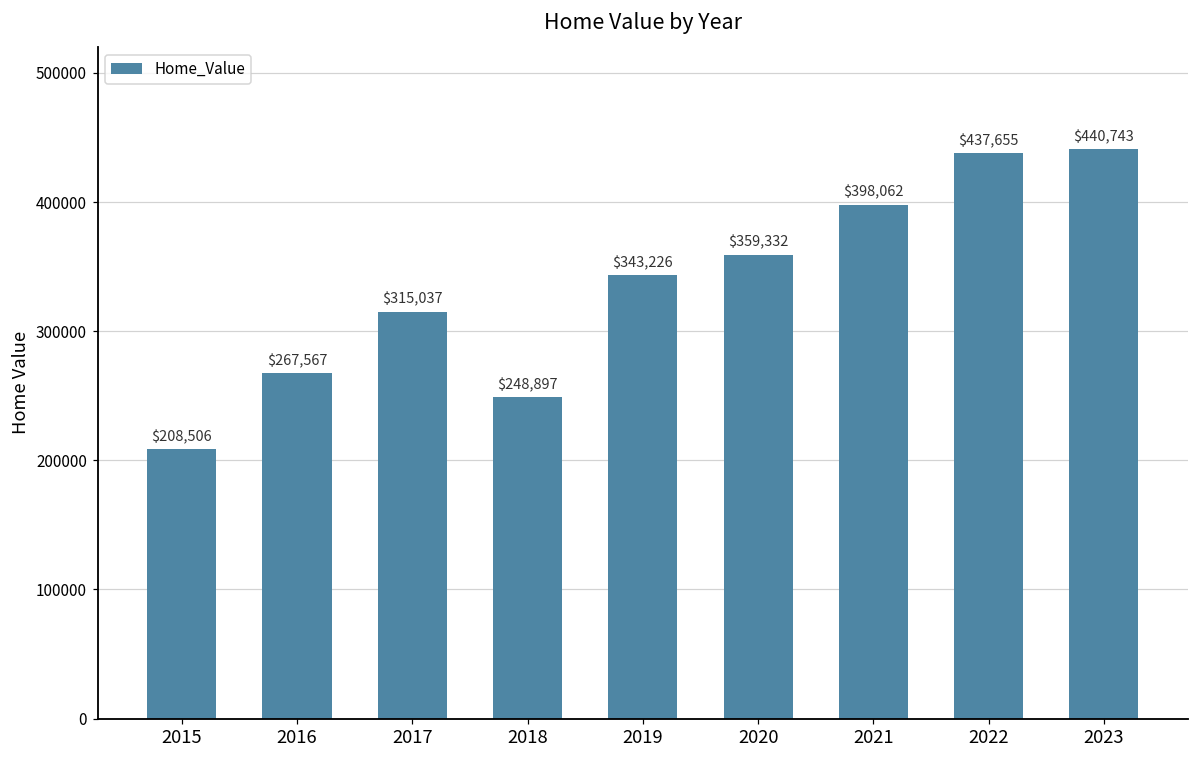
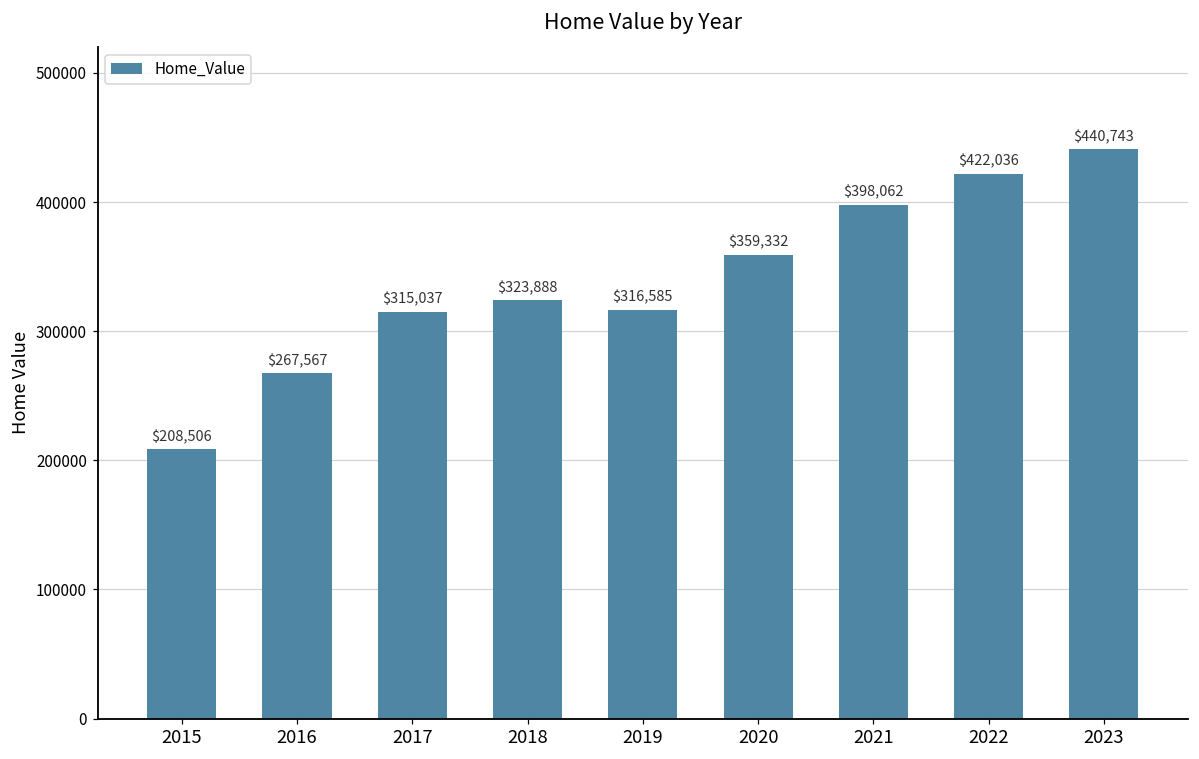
  {
    "2015": "$208,506",
    "2016": "$267,567",
    "2017": "$315,037",
-   "2018": "$248,897",
-   "2019": "$343,226",
+   "2018": "$323,888",
+   "2019": "$316,585",
    "2020": "$359,332",
    "2021": "$398,062",
-   "2022": "$437,655",
+   "2022": "$422,036",
    "2023": "$440,743"
  }
